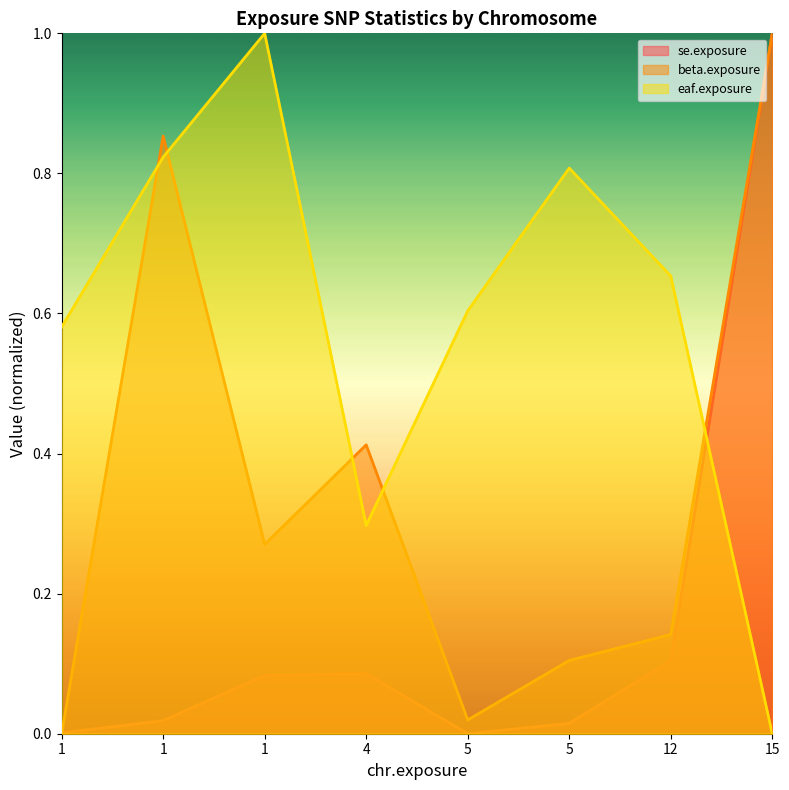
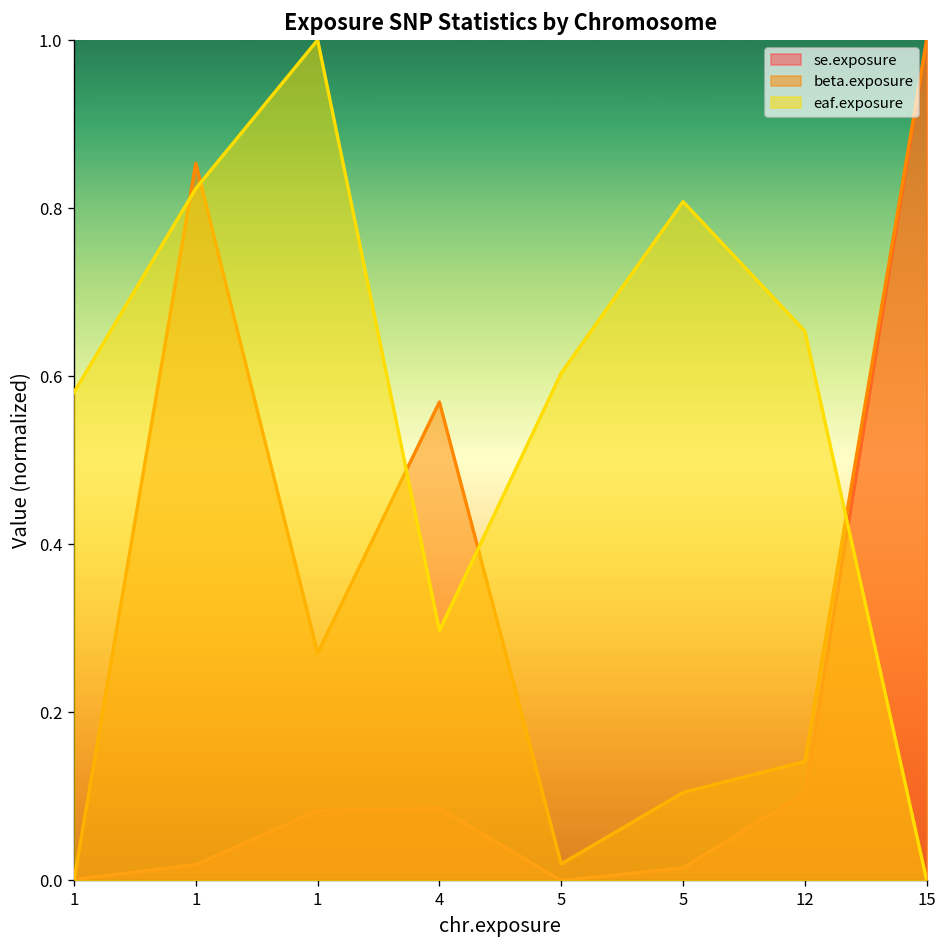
  {
    "se.exposure": {
      "4": 0.09,
      "12": 0.10
    },
    "beta.exposure": {
-     "4": 0.41,
+     "4": 0.57,
      "12": 0.14
    },
    "eaf.exposure": {
      "4": 0.30,
      "12": 0.65,
      "15": 0.00
    }
  }
